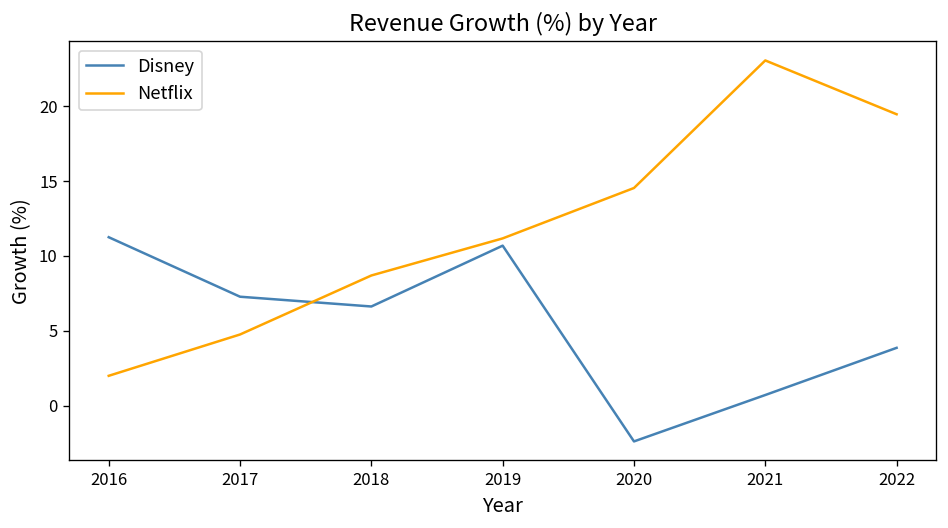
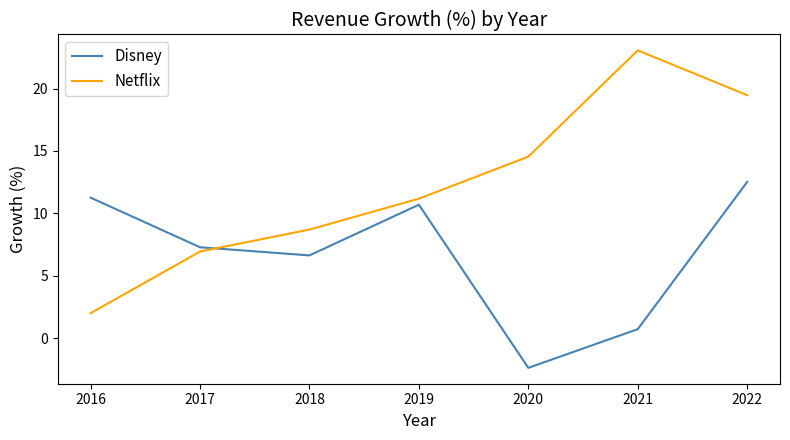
  {
    "Disney": {
      "2016": 11.3,
      "2017": 7.3,
      "2018": 6.6,
      "2019": 10.7,
      "2020": -2.4,
      "2021": 0.7,
-     "2022": 3.9
+     "2022": 12.5
    },
    "Netflix": {
      "2016": 2.0,
-     "2017": 4.8,
+     "2017": 6.9,
      "2018": 8.7,
      "2019": 11.2,
      "2020": 14.5,
      "2021": 23.1,
      "2022": 19.5
    }
  }
